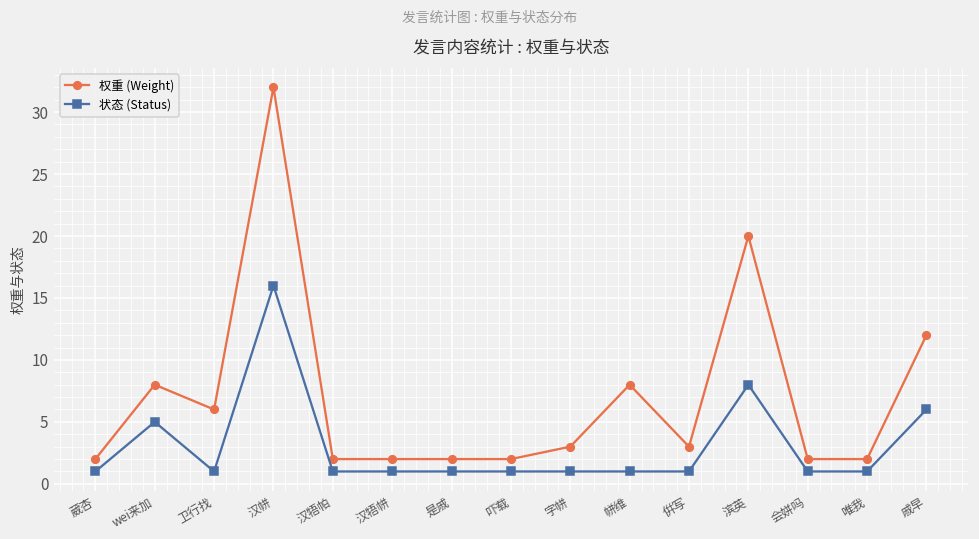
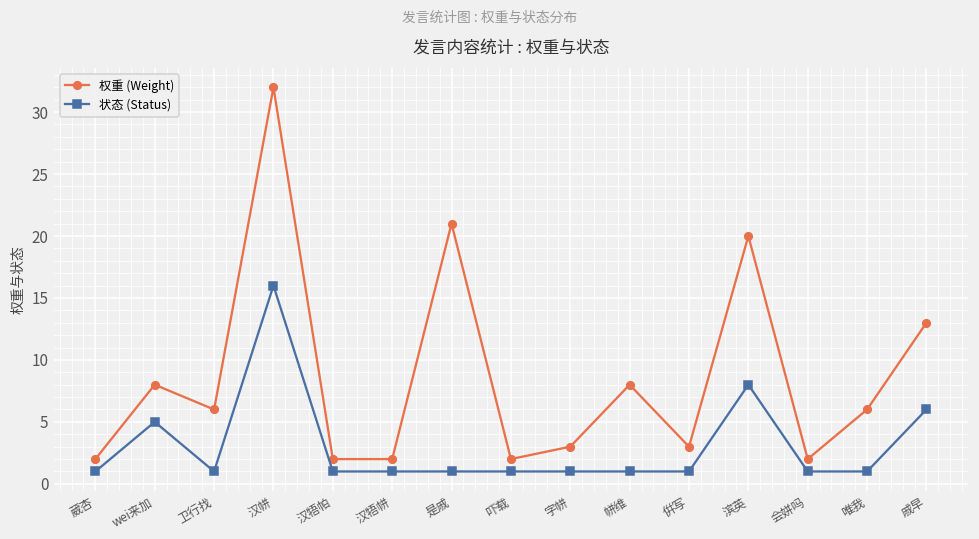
  {
    "权重 (Weight)": {
      "葳杏": 2,
      "wei来加": 8,
      "卫行找": 6,
      "汉帡": 32,
      "汉牾帕": 2,
      "汉牾帡": 2,
-     "是戚": 2,
+     "是戚": 21,
      "吓载": 2,
      "字帡": 3,
      "帡维": 8,
      "倂写": 3,
      "滨英": 20,
      "会姘吗": 2,
-     "唯我": 2,
-     "戚早": 12
+     "唯我": 6,
+     "戚早": 13
    },
    "状态 (Status)": {
      "葳杏": 1,
      "wei来加": 5,
      "卫行找": 1,
      "汉帡": 16,
      "汉牾帕": 1,
      "汉牾帡": 1,
      "是戚": 1,
      "吓载": 1,
      "字帡": 1,
      "帡维": 1,
      "倂写": 1,
      "滨英": 8,
      "会姘吗": 1,
      "唯我": 1,
      "戚早": 6
    }
  }
